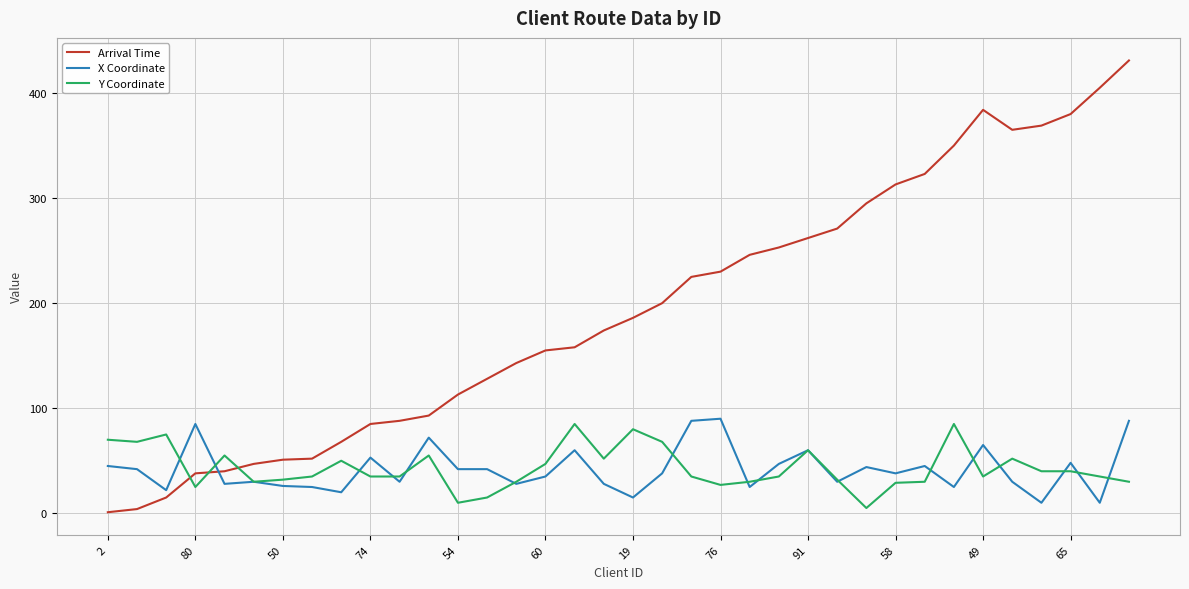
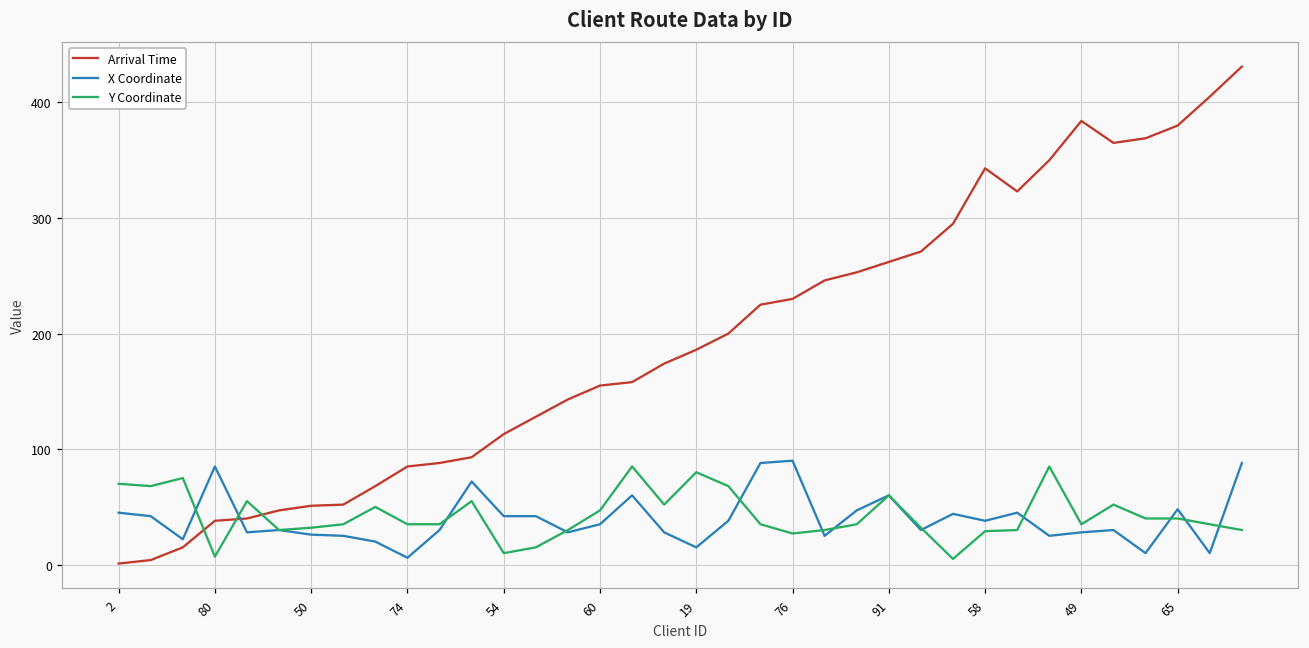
  {
    "Arrival Time": {
      "80": 38,
      "50": 51,
      "74": 85,
      "54": 113,
      "60": 155,
      "76": 230,
      "91": 262,
-     "58": 313,
+     "58": 343,
      "49": 384,
      "65": 380
    },
    "X Coordinate": {
      "80": 85,
      "50": 26,
-     "74": 53,
+     "74": 6,
      "54": 42,
      "60": 35,
      "76": 90,
      "58": 38,
-     "49": 65,
+     "49": 28,
      "65": 48
    },
    "Y Coordinate": {
-     "80": 25,
+     "80": 7,
      "50": 32,
      "74": 35,
      "54": 10,
      "60": 47,
      "76": 27,
      "58": 29,
      "49": 35,
      "65": 40
    }
  }
